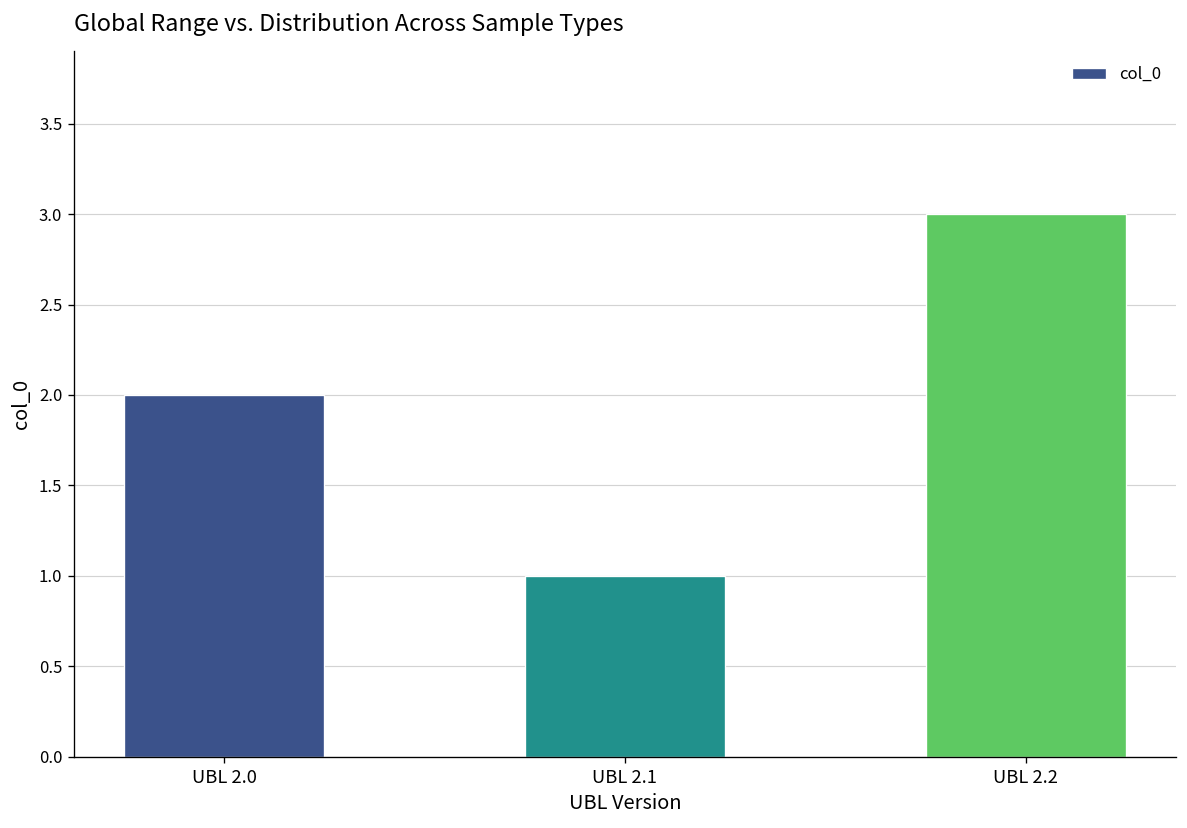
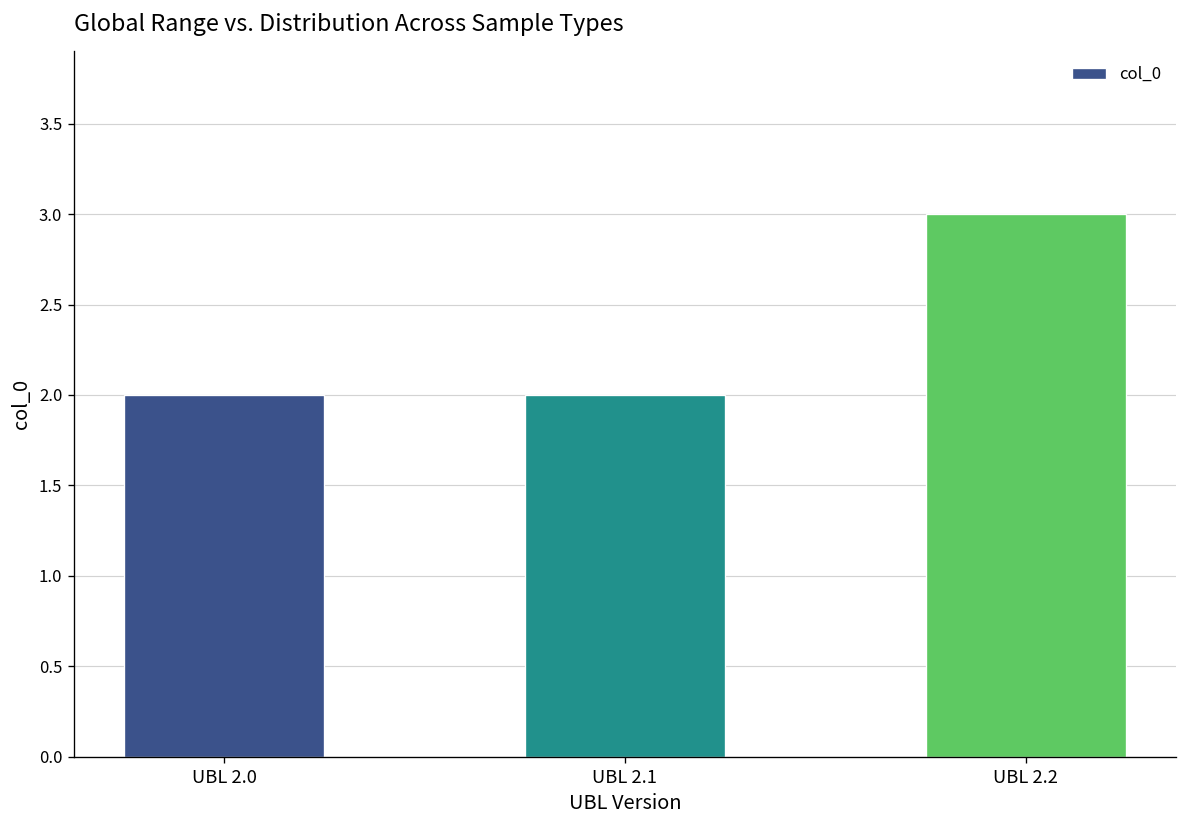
  {
    "UBL 2.0": 2,
-   "UBL 2.1": 1,
+   "UBL 2.1": 2,
    "UBL 2.2": 3
  }
